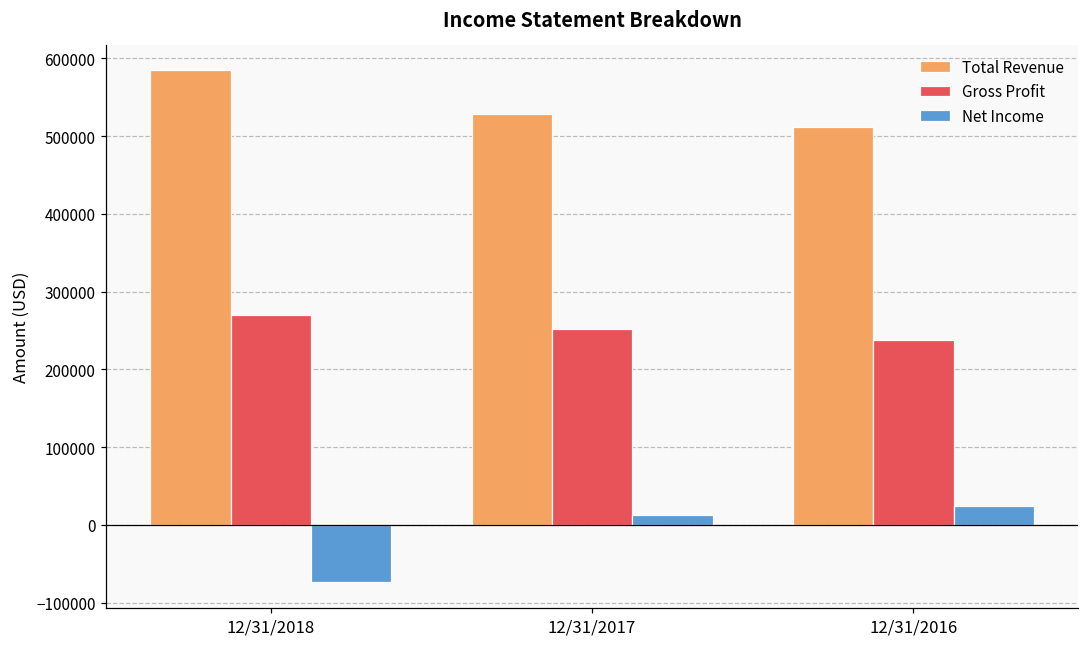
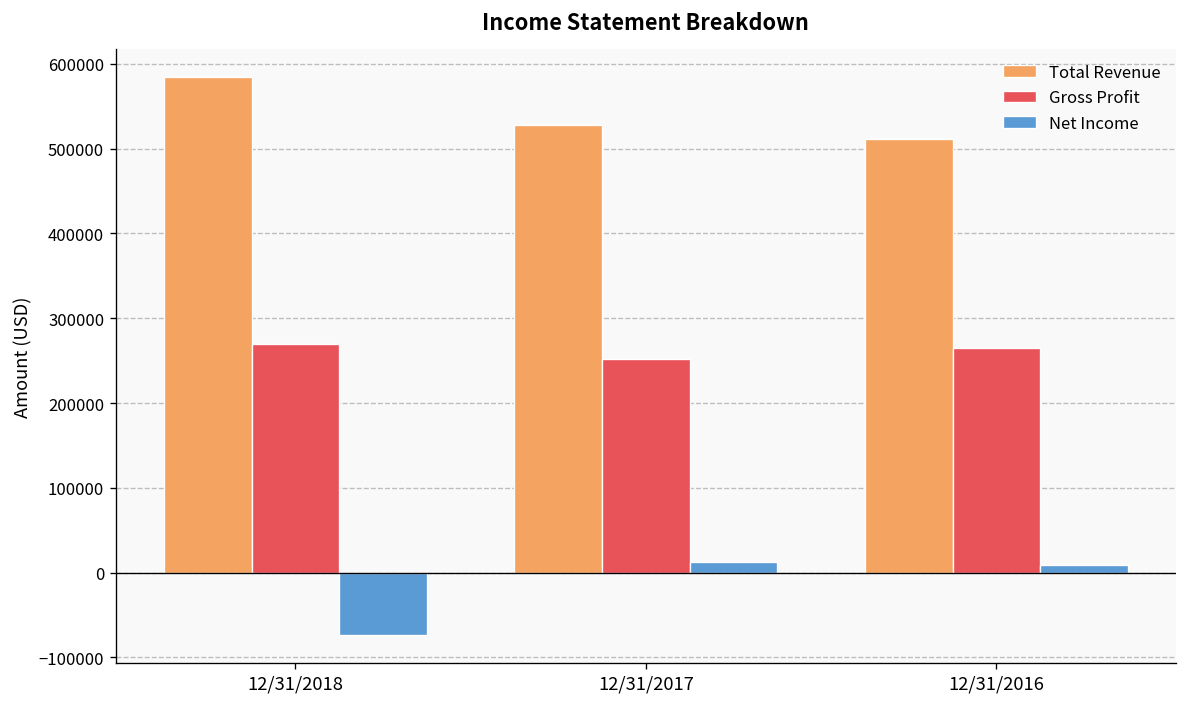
  {
    "Total Revenue": {
      "12/31/2018": 580000,
      "12/31/2017": 530000,
      "12/31/2016": 510000
    },
    "Gross Profit": {
      "12/31/2018": 270000,
      "12/31/2017": 250000,
-     "12/31/2016": 240000
+     "12/31/2016": 260000
    },
    "Net Income": {
      "12/31/2018": -70000,
      "12/31/2017": 10000,
-     "12/31/2016": 20000
+     "12/31/2016": 10000
    }
  }
